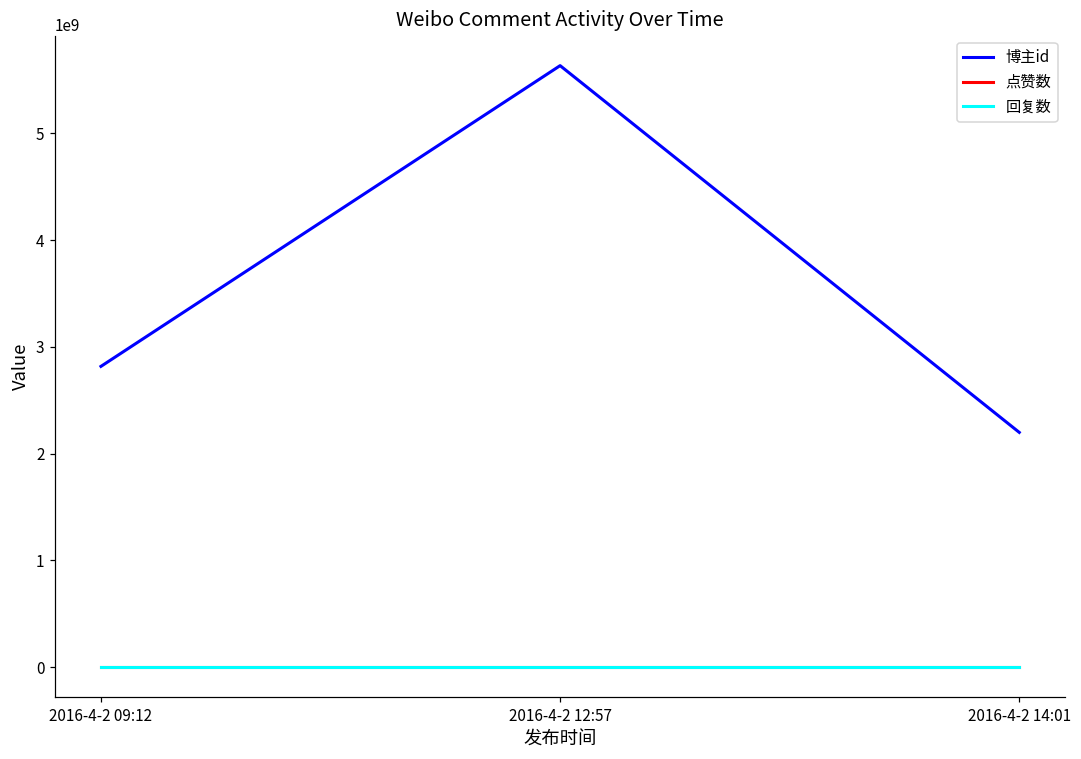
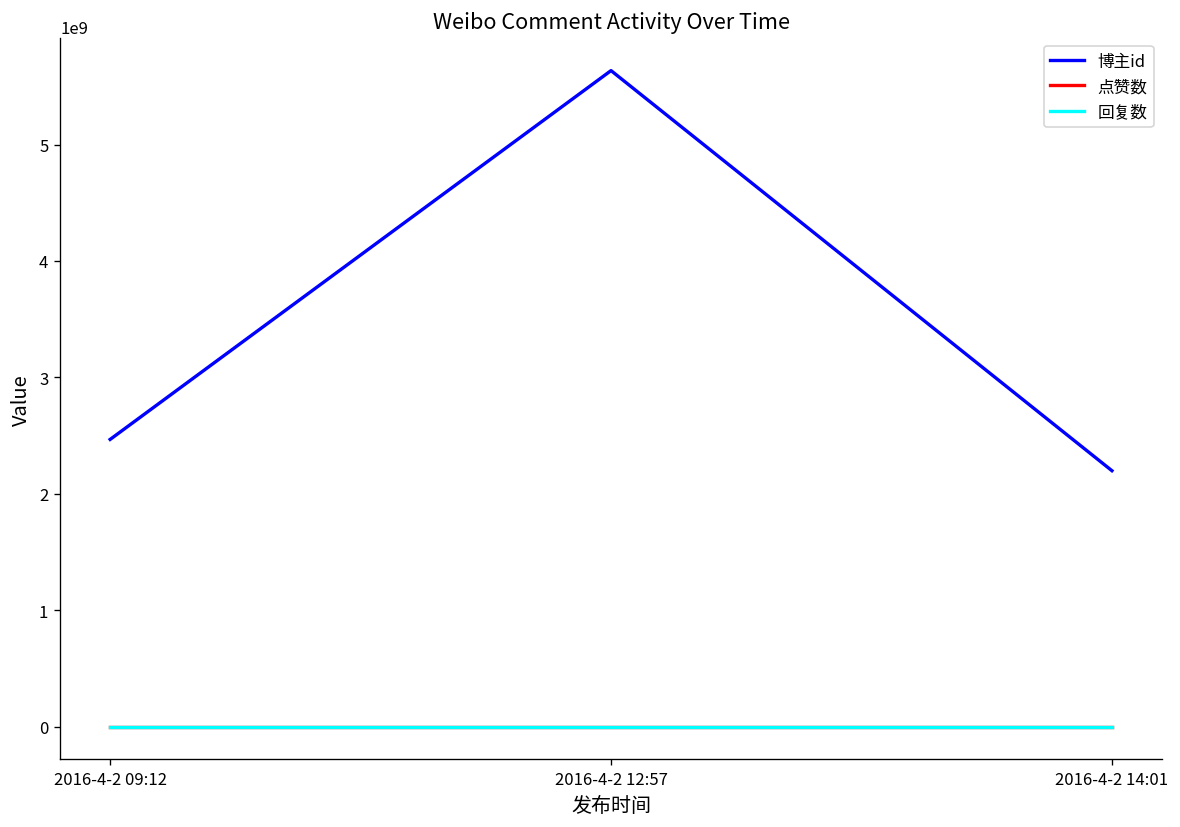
  {
    "博主id": {
-     "2016-4-2 09:12": 2800000000,
+     "2016-4-2 09:12": 2500000000,
      "2016-4-2 12:57": 5600000000,
      "2016-4-2 14:01": 2200000000
    },
    "回复数": {
      "2016-4-2 09:12": 0,
      "2016-4-2 12:57": 0,
      "2016-4-2 14:01": 0
    }
  }
